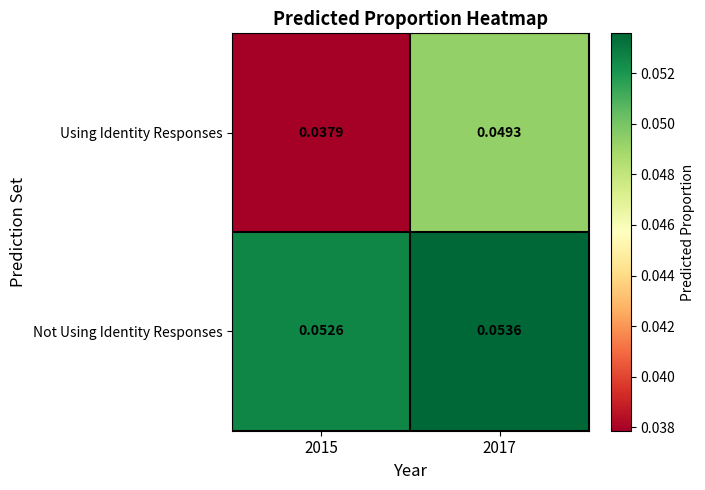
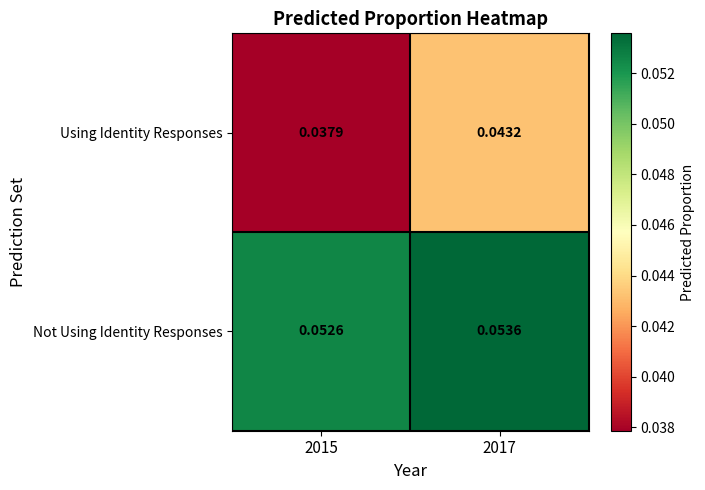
  {
    "Using Identity Responses": {
      "2015": 0.0379,
-     "2017": 0.0493
+     "2017": 0.0432
    },
    "Not Using Identity Responses": {
      "2015": 0.0526,
      "2017": 0.0536
    }
  }
